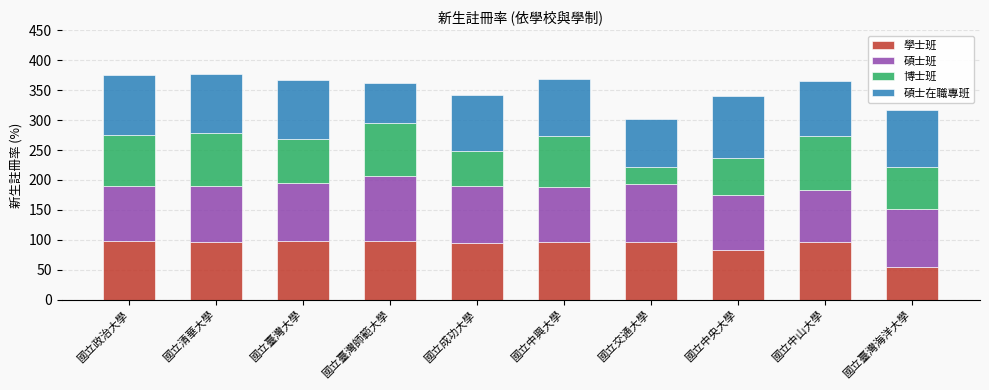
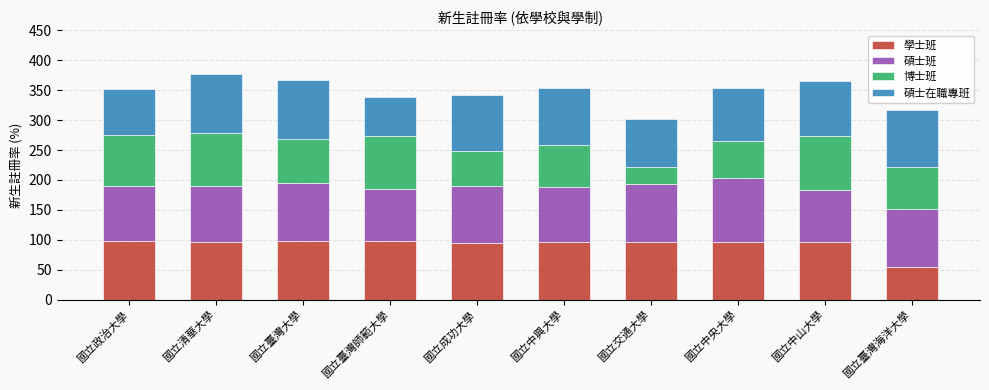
  {
    "學士班": {
      "國立政治大學": 100,
      "國立清華大學": 100,
      "國立臺灣大學": 100,
      "國立臺灣師範大學": 100,
      "國立成功大學": 100,
      "國立中興大學": 100,
      "國立交通大學": 100,
-     "國立中央大學": 80,
+     "國立中央大學": 100,
      "國立中山大學": 100,
      "國立臺灣海洋大學": 50
    },
    "碩士班": {
      "國立政治大學": 90,
      "國立清華大學": 90,
      "國立臺灣大學": 100,
-     "國立臺灣師範大學": 110,
+     "國立臺灣師範大學": 90,
      "國立成功大學": 90,
      "國立中興大學": 90,
      "國立交通大學": 100,
-     "國立中央大學": 90,
+     "國立中央大學": 110,
      "國立中山大學": 90,
      "國立臺灣海洋大學": 100
    },
    "博士班": {
      "國立政治大學": 90,
      "國立清華大學": 90,
      "國立臺灣大學": 70,
      "國立臺灣師範大學": 90,
      "國立成功大學": 60,
-     "國立中興大學": 80,
+     "國立中興大學": 70,
      "國立交通大學": 30,
      "國立中央大學": 60,
      "國立中山大學": 90,
      "國立臺灣海洋大學": 70
    },
    "碩士在職專班": {
-     "國立政治大學": 100,
+     "國立政治大學": 80,
      "國立清華大學": 100,
      "國立臺灣大學": 100,
      "國立臺灣師範大學": 70,
      "國立成功大學": 90,
      "國立中興大學": 100,
      "國立交通大學": 80,
-     "國立中央大學": 100,
+     "國立中央大學": 90,
      "國立中山大學": 90,
      "國立臺灣海洋大學": 100
    }
  }
